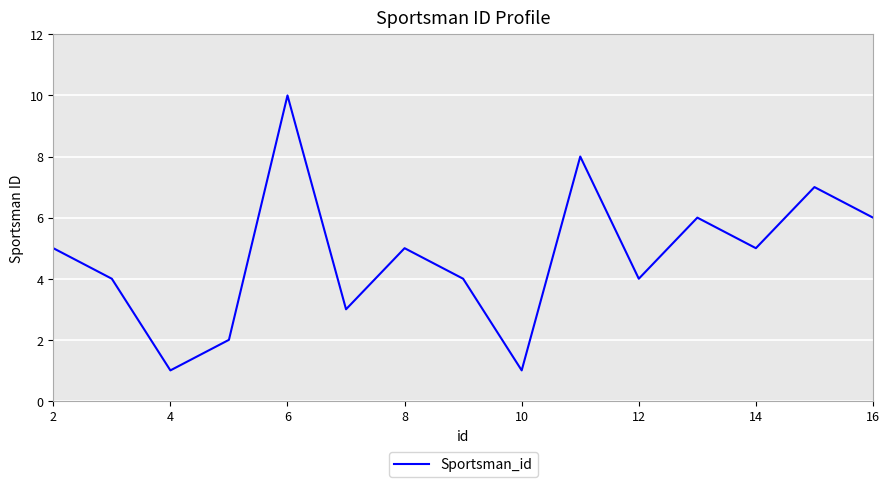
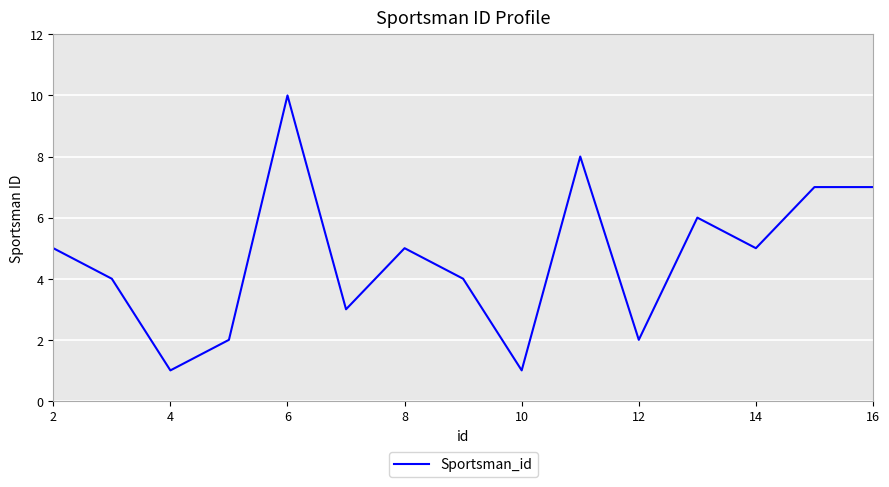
  {
    "2": 5,
    "4": 1,
    "6": 10,
    "8": 5,
    "10": 1,
-   "12": 4,
+   "12": 2,
    "14": 5,
-   "16": 6
+   "16": 7
  }
